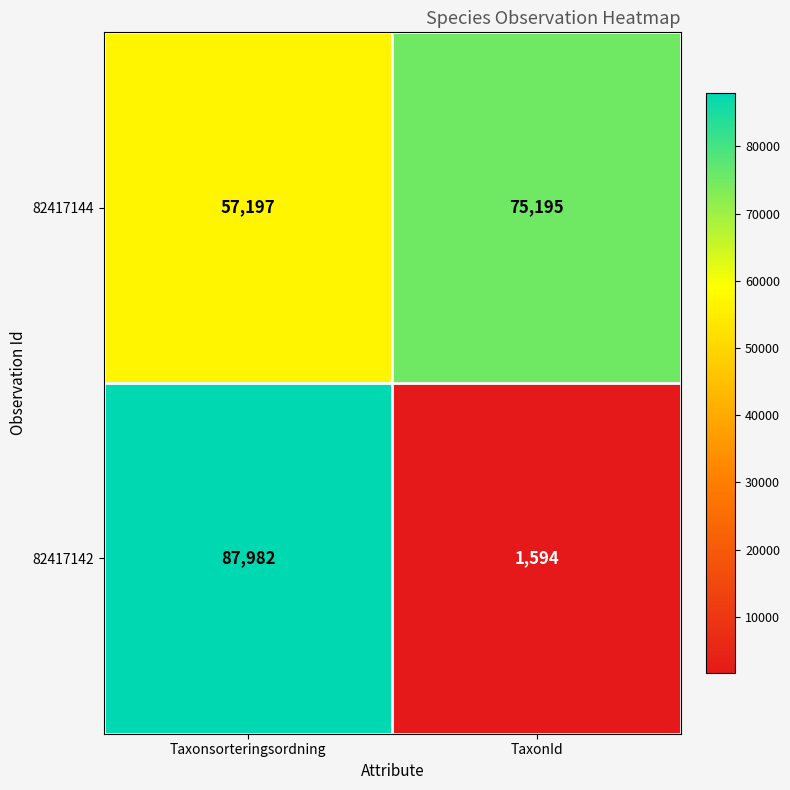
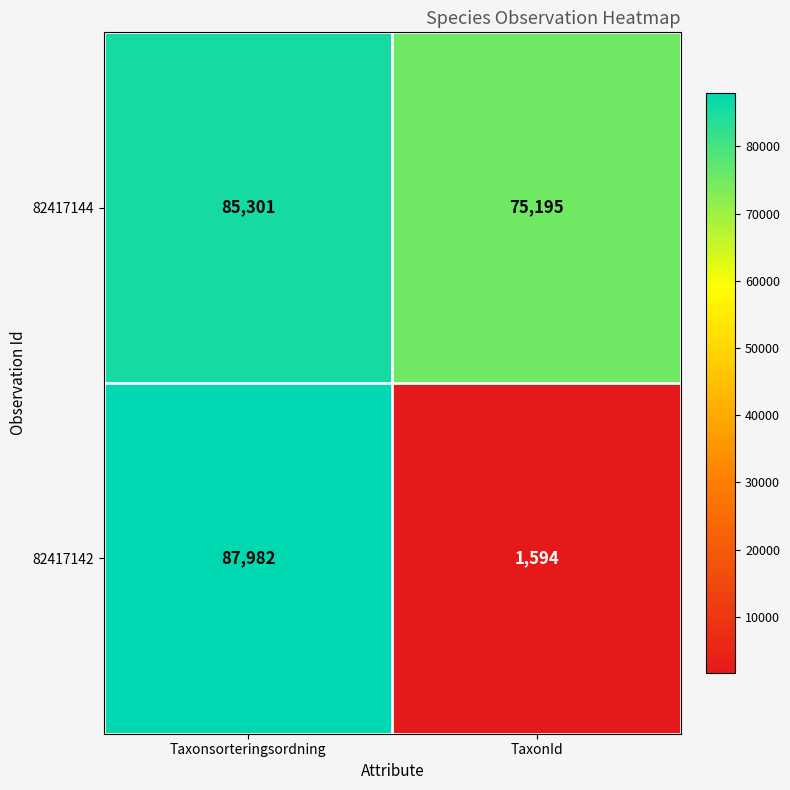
  {
    "82417144": {
-     "Taxonsorteringsordning": "57,197",
+     "Taxonsorteringsordning": "85,301",
      "TaxonId": "75,195"
    },
    "82417142": {
      "Taxonsorteringsordning": "87,982",
      "TaxonId": "1,594"
    }
  }
